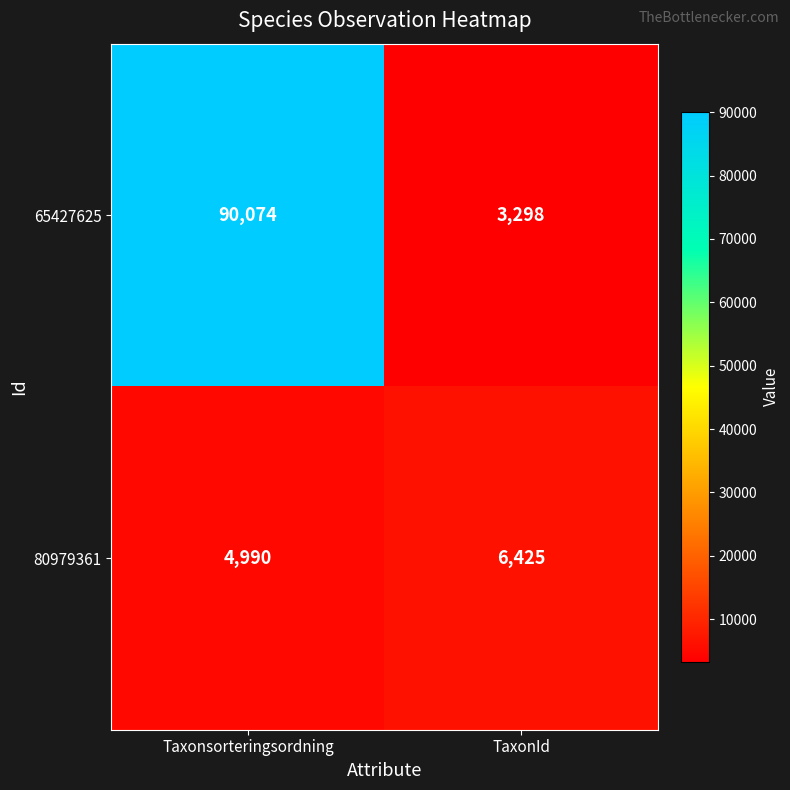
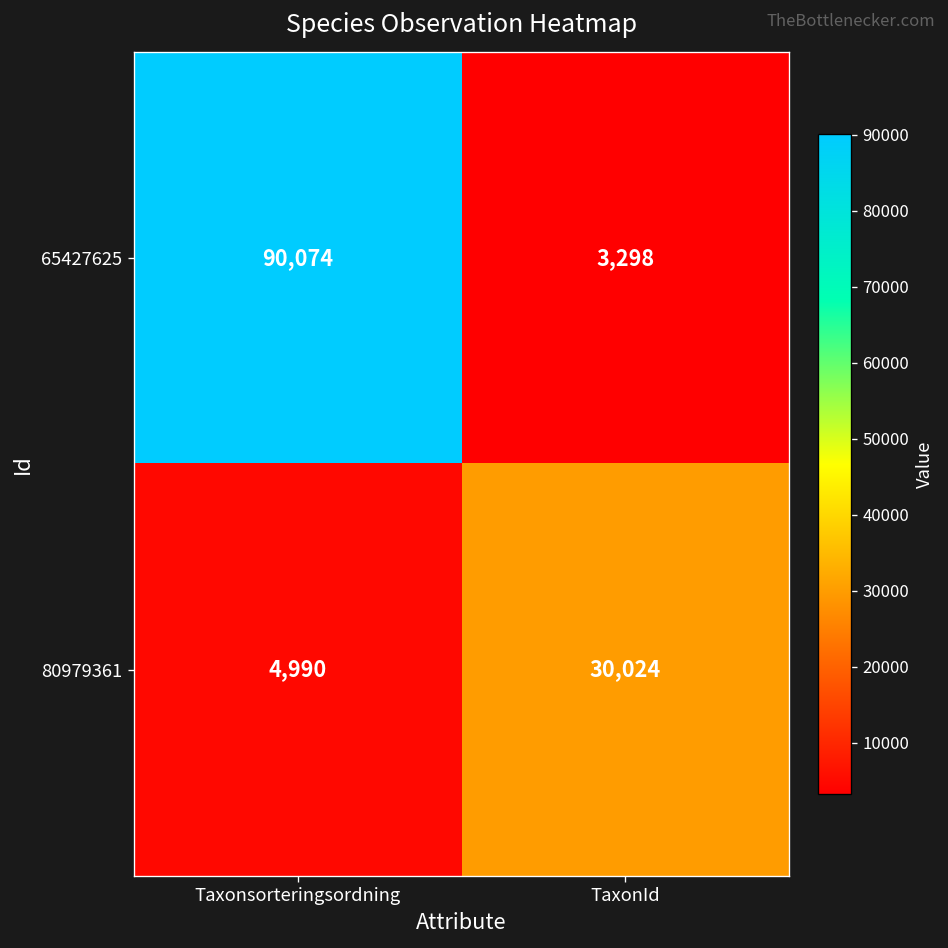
  {
    "65427625": {
      "Taxonsorteringsordning": "90,074",
      "TaxonId": "3,298"
    },
    "80979361": {
      "Taxonsorteringsordning": "4,990",
-     "TaxonId": "6,425"
+     "TaxonId": "30,024"
    }
  }
